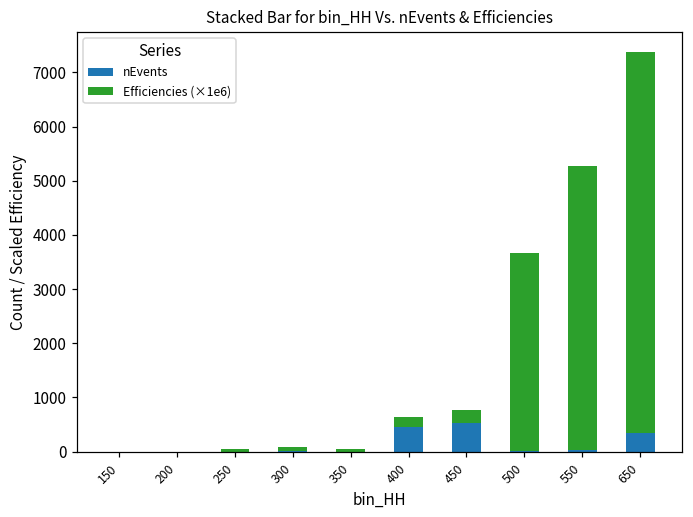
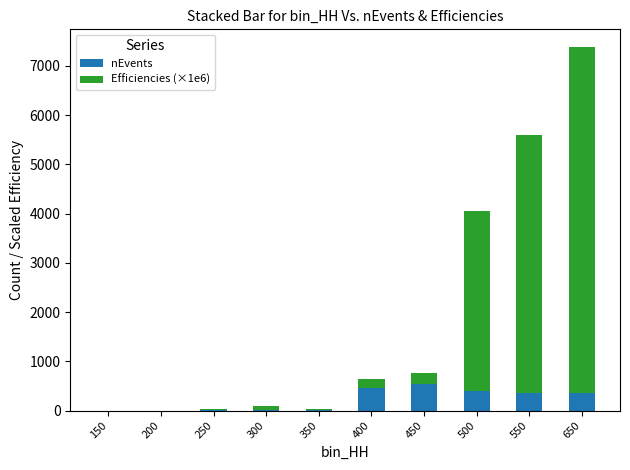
  {
    "nEvents": {
      "150": 0,
      "200": 0,
      "400": 500,
      "450": 500,
-     "500": 0,
-     "550": 0,
+     "500": 400,
+     "550": 400,
      "650": 400
    },
    "Efficiencies (×1e6)": {
      "150": 0,
      "200": 0,
      "300": 100,
      "400": 200,
      "450": 200,
      "500": 3700,
      "550": 5200,
      "650": 7000
    }
  }
